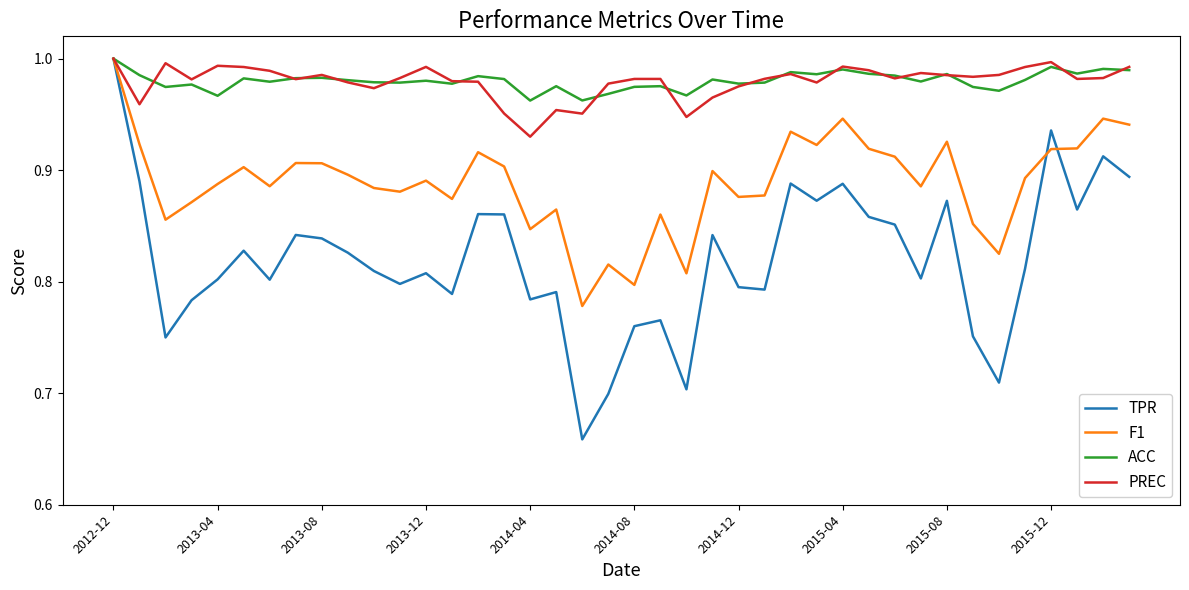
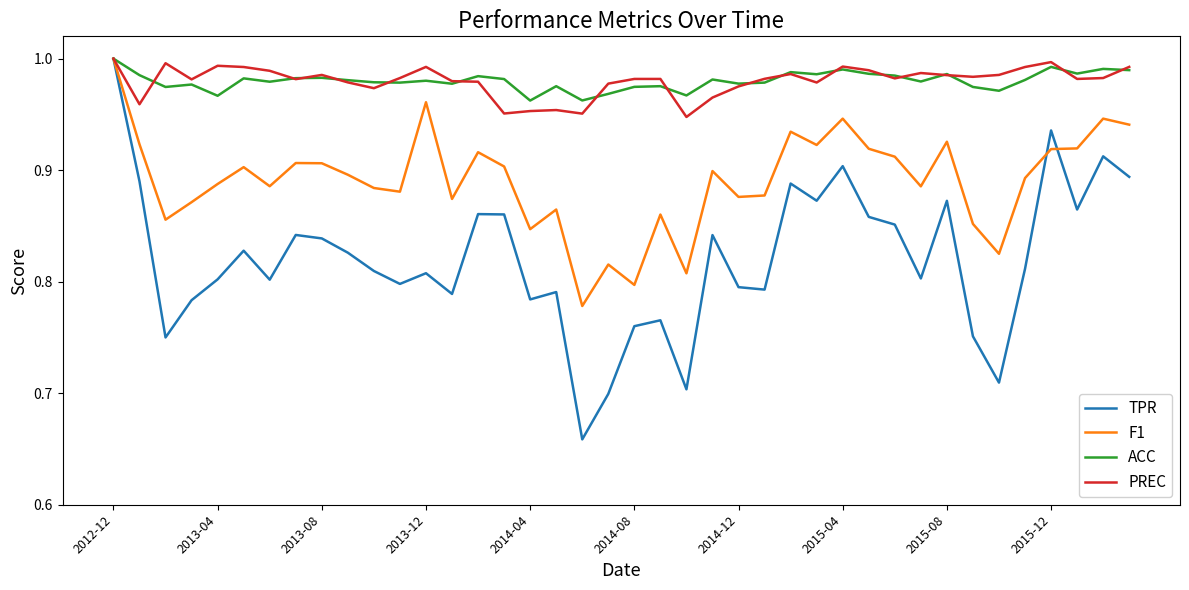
  {
    "TPR": {
      "2013-04": 0.802,
      "2013-08": 0.839,
      "2013-12": 0.808,
      "2014-04": 0.784,
      "2014-08": 0.760,
      "2014-12": 0.795,
-     "2015-04": 0.888,
+     "2015-04": 0.904,
      "2015-08": 0.873,
      "2015-12": 0.936
    },
    "F1": {
      "2013-04": 0.888,
      "2013-08": 0.906,
-     "2013-12": 0.891,
+     "2013-12": 0.961,
      "2014-04": 0.847,
      "2014-08": 0.797,
      "2014-12": 0.876,
      "2015-04": 0.946,
      "2015-08": 0.926,
      "2015-12": 0.919
    },
    "ACC": {
      "2013-04": 0.967,
      "2013-08": 0.983,
      "2013-12": 0.980,
      "2014-04": 0.962,
      "2014-08": 0.975,
      "2014-12": 0.978,
      "2015-04": 0.990,
      "2015-12": 0.993
    },
    "PREC": {
      "2013-04": 0.994,
      "2013-08": 0.985,
      "2013-12": 0.993,
-     "2014-04": 0.930,
+     "2014-04": 0.953,
      "2014-08": 0.982,
      "2014-12": 0.975,
      "2015-04": 0.993,
      "2015-12": 0.997
    }
  }
